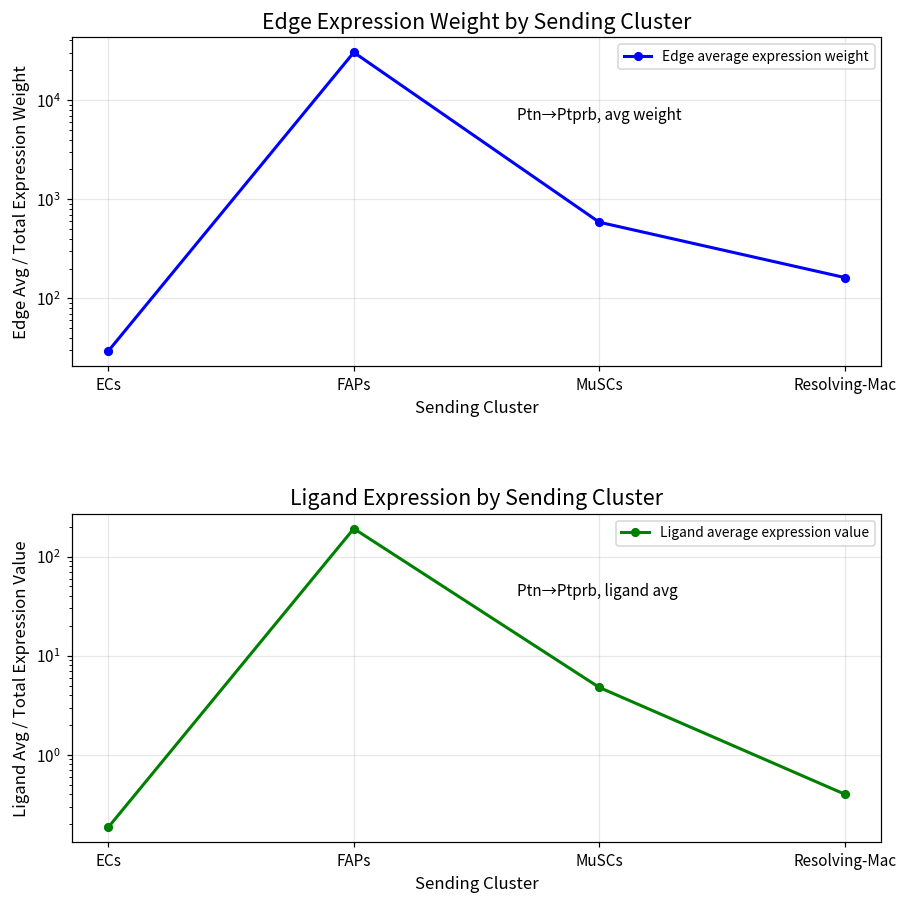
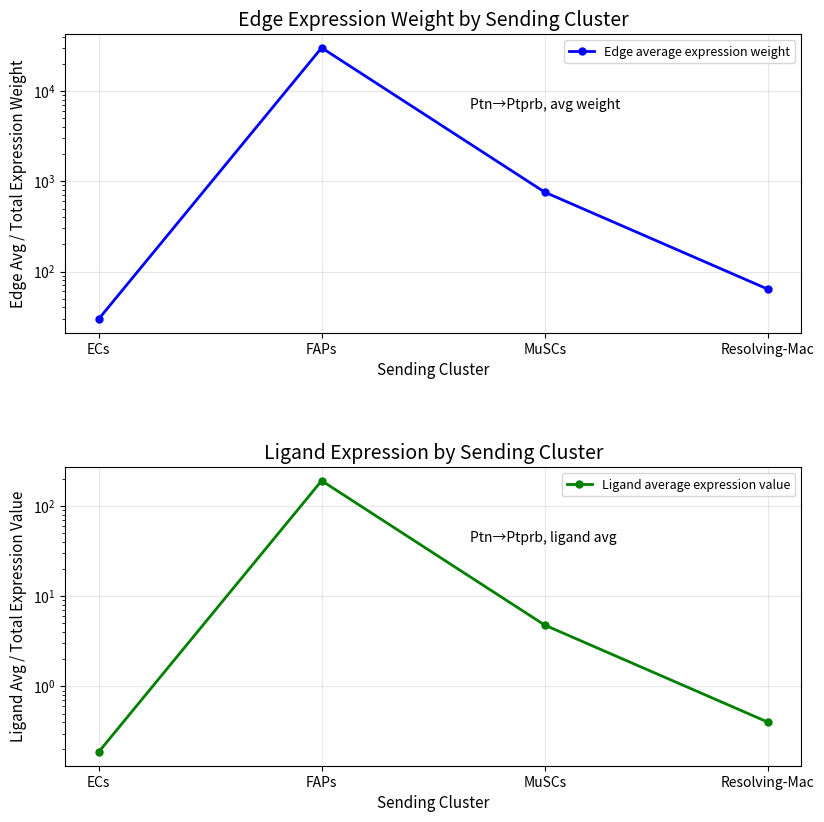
  {
    "Edge Expression Weight by Sending Cluster": {
      "ECs": 30,
      "FAPs": 30000,
-     "MuSCs": 600,
-     "Resolving-Mac": 160
+     "MuSCs": 800,
+     "Resolving-Mac": 60
    },
    "Ligand Expression by Sending Cluster": {
      "ECs": 0.19,
      "FAPs": 190,
      "MuSCs": 5,
      "Resolving-Mac": 0.4
    }
  }
